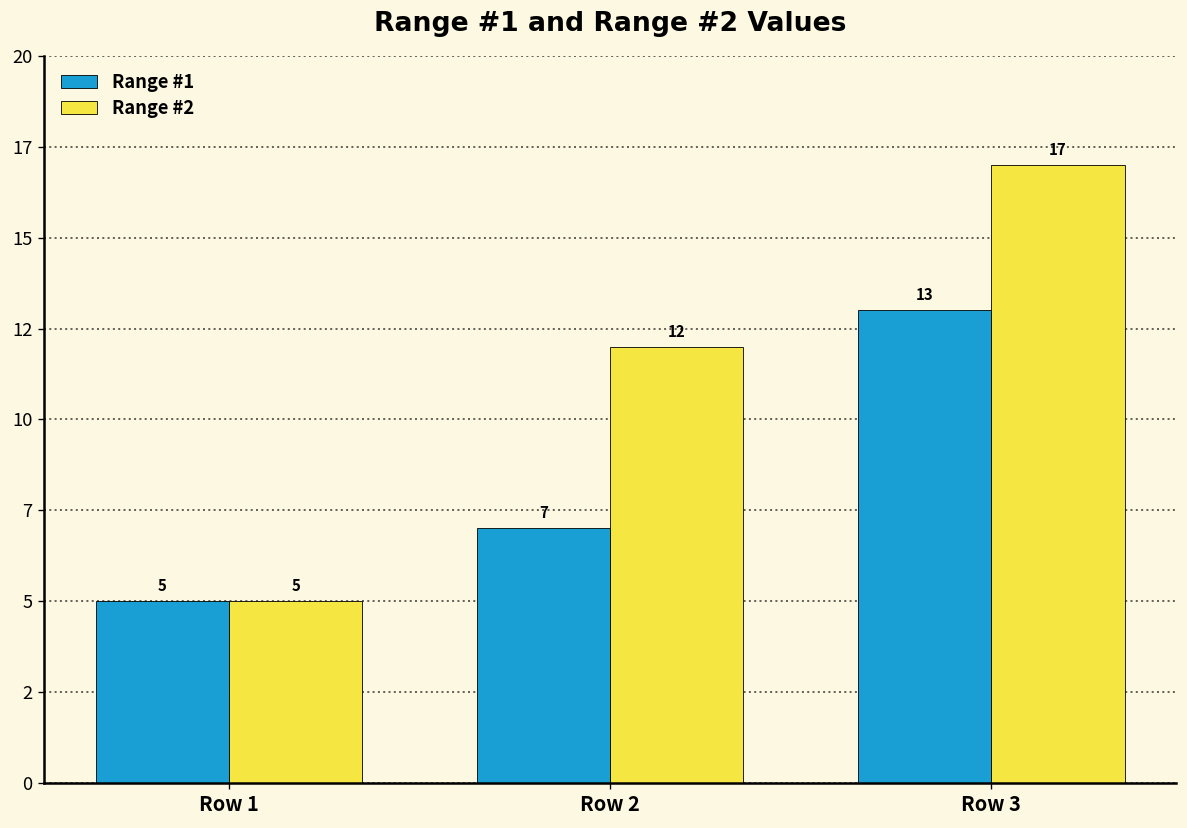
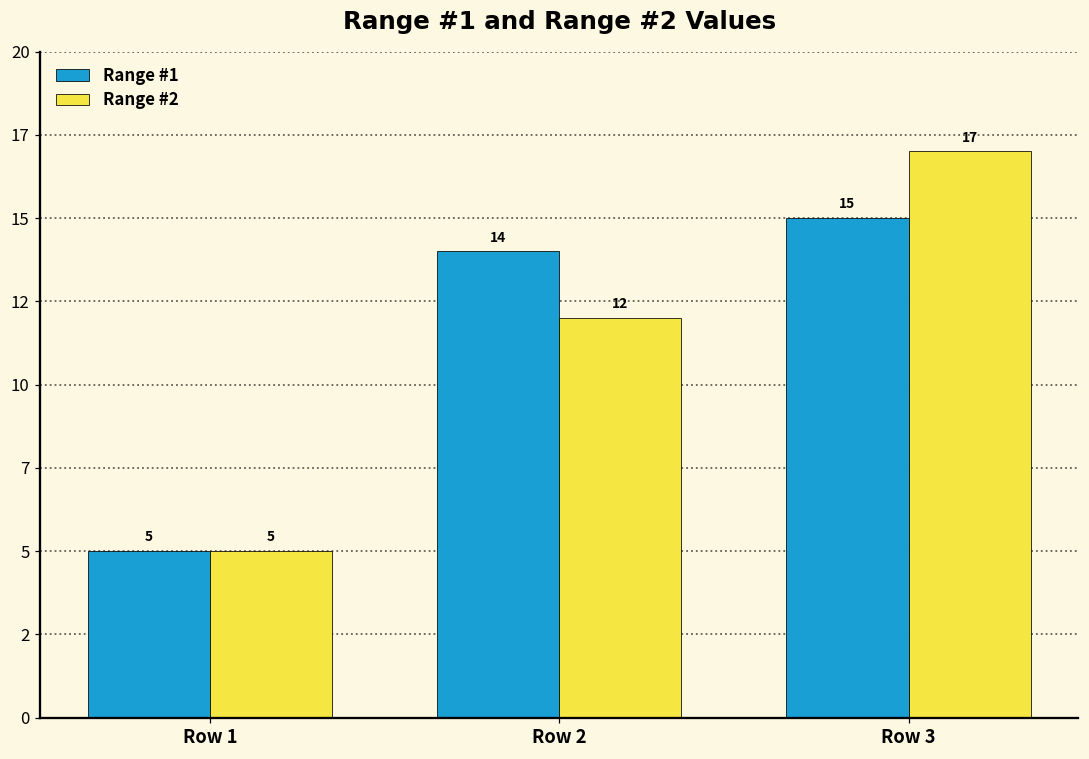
  {
    "Range #1": {
      "Row 1": 5,
-     "Row 2": 7,
-     "Row 3": 13
+     "Row 2": 14,
+     "Row 3": 15
    },
    "Range #2": {
      "Row 1": 5,
      "Row 2": 12,
      "Row 3": 17
    }
  }
